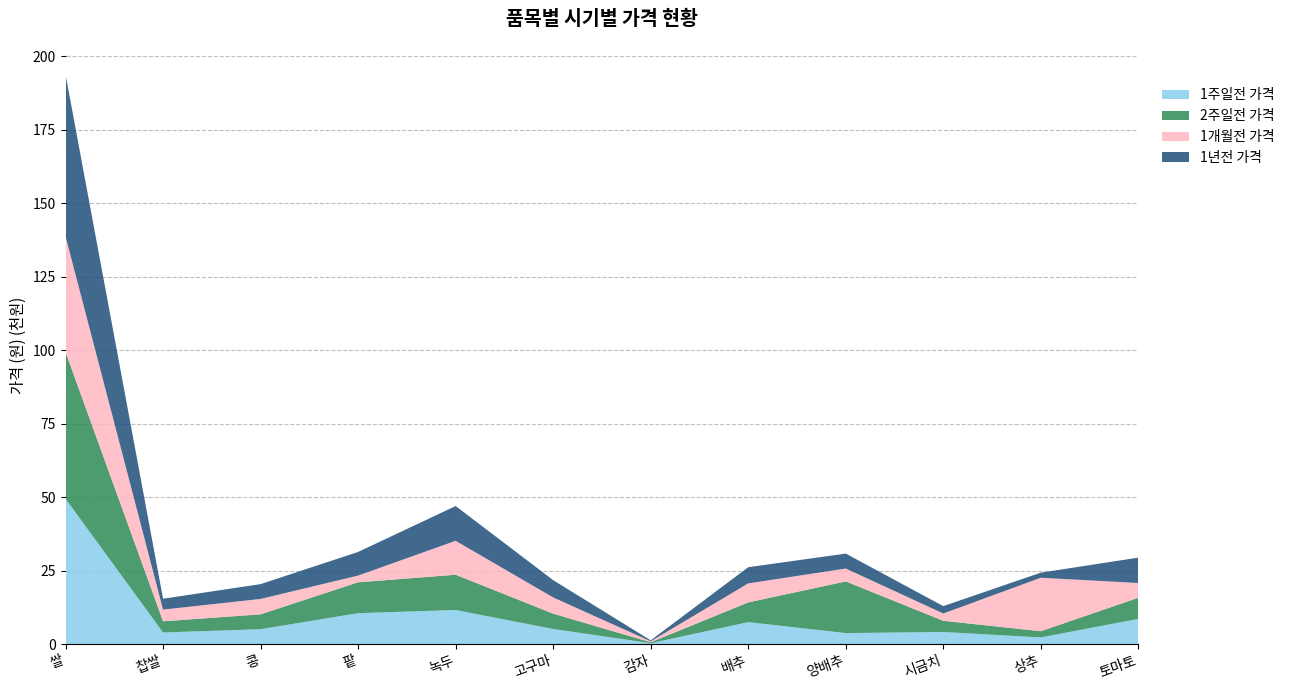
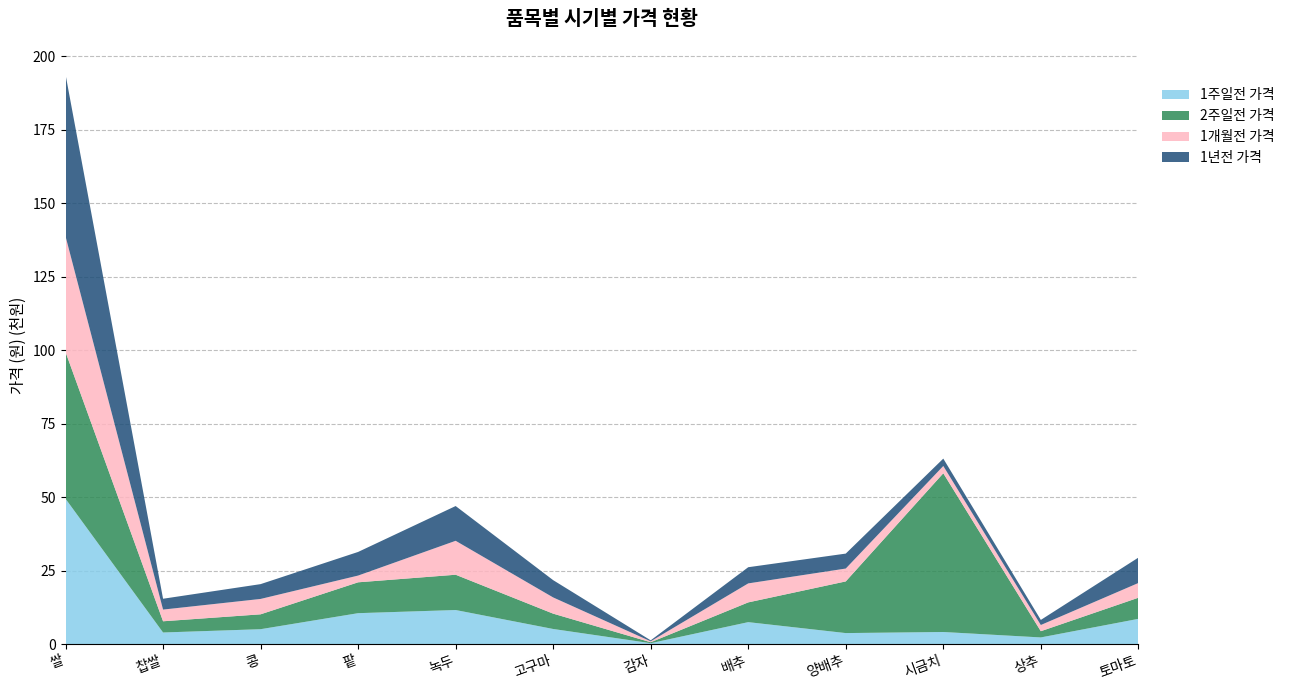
  {
    "1주일전 가격": {
      "쌀": 49,
      "찹쌀": 4,
      "콩": 5,
      "팥": 11,
      "녹두": 12,
      "고구마": 5,
      "배추": 7,
      "양배추": 4,
      "시금치": 4,
      "상추": 2,
      "토마토": 9
    },
    "2주일전 가격": {
      "쌀": 50,
      "찹쌀": 4,
      "콩": 5,
      "팥": 11,
      "녹두": 12,
      "고구마": 5,
      "배추": 7,
      "양배추": 18,
-     "시금치": 4,
+     "시금치": 54,
      "상추": 2,
      "토마토": 7
    },
    "1개월전 가격": {
      "쌀": 39,
      "찹쌀": 4,
      "콩": 5,
      "팥": 2,
      "녹두": 12,
      "고구마": 6,
      "배추": 6,
      "양배추": 4,
      "시금치": 2,
-     "상추": 18,
+     "상추": 2,
      "토마토": 5
    },
    "1년전 가격": {
      "쌀": 55,
      "찹쌀": 4,
      "콩": 5,
      "팥": 8,
      "녹두": 12,
      "고구마": 6,
      "배추": 6,
      "양배추": 5,
      "시금치": 3,
      "상추": 2,
      "토마토": 9
    }
  }
